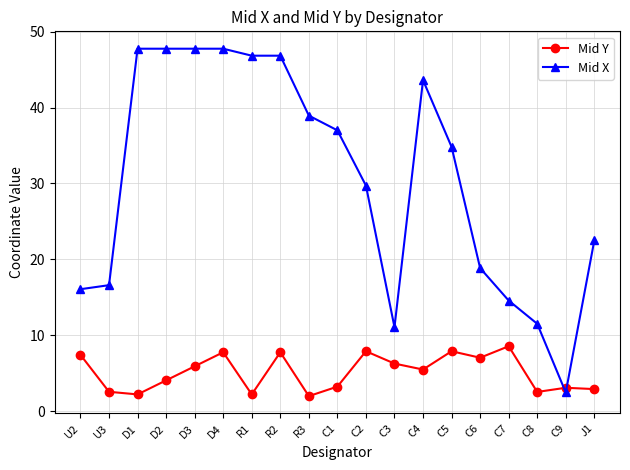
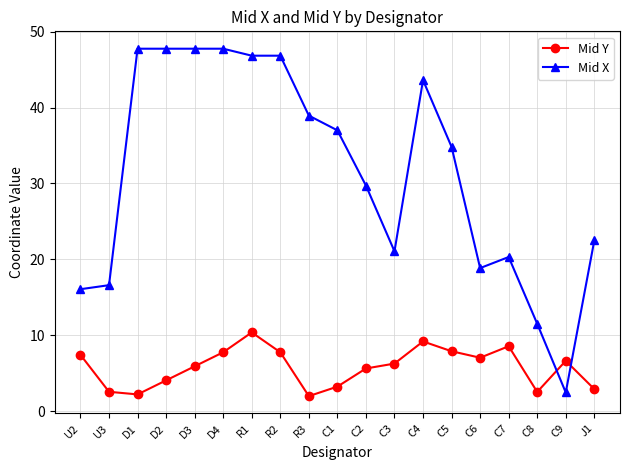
  {
    "Mid Y": {
      "U2": 7,
      "U3": 3,
      "D1": 2,
      "D2": 4,
      "D3": 6,
      "D4": 8,
-     "R1": 2,
+     "R1": 10,
      "R2": 8,
      "R3": 2,
      "C1": 3,
-     "C2": 8,
+     "C2": 6,
      "C3": 6,
-     "C4": 6,
+     "C4": 9,
      "C5": 8,
      "C6": 7,
      "C7": 9,
      "C8": 3,
-     "C9": 3,
+     "C9": 7,
      "J1": 3
    },
    "Mid X": {
      "U2": 16,
      "U3": 17,
      "D1": 48,
      "D2": 48,
      "D3": 48,
      "D4": 48,
      "R1": 47,
      "R2": 47,
      "R3": 39,
      "C1": 37,
      "C2": 30,
-     "C3": 11,
+     "C3": 21,
      "C4": 44,
      "C5": 35,
      "C6": 19,
-     "C7": 15,
+     "C7": 20,
      "C8": 12,
      "C9": 2,
      "J1": 23
    }
  }
